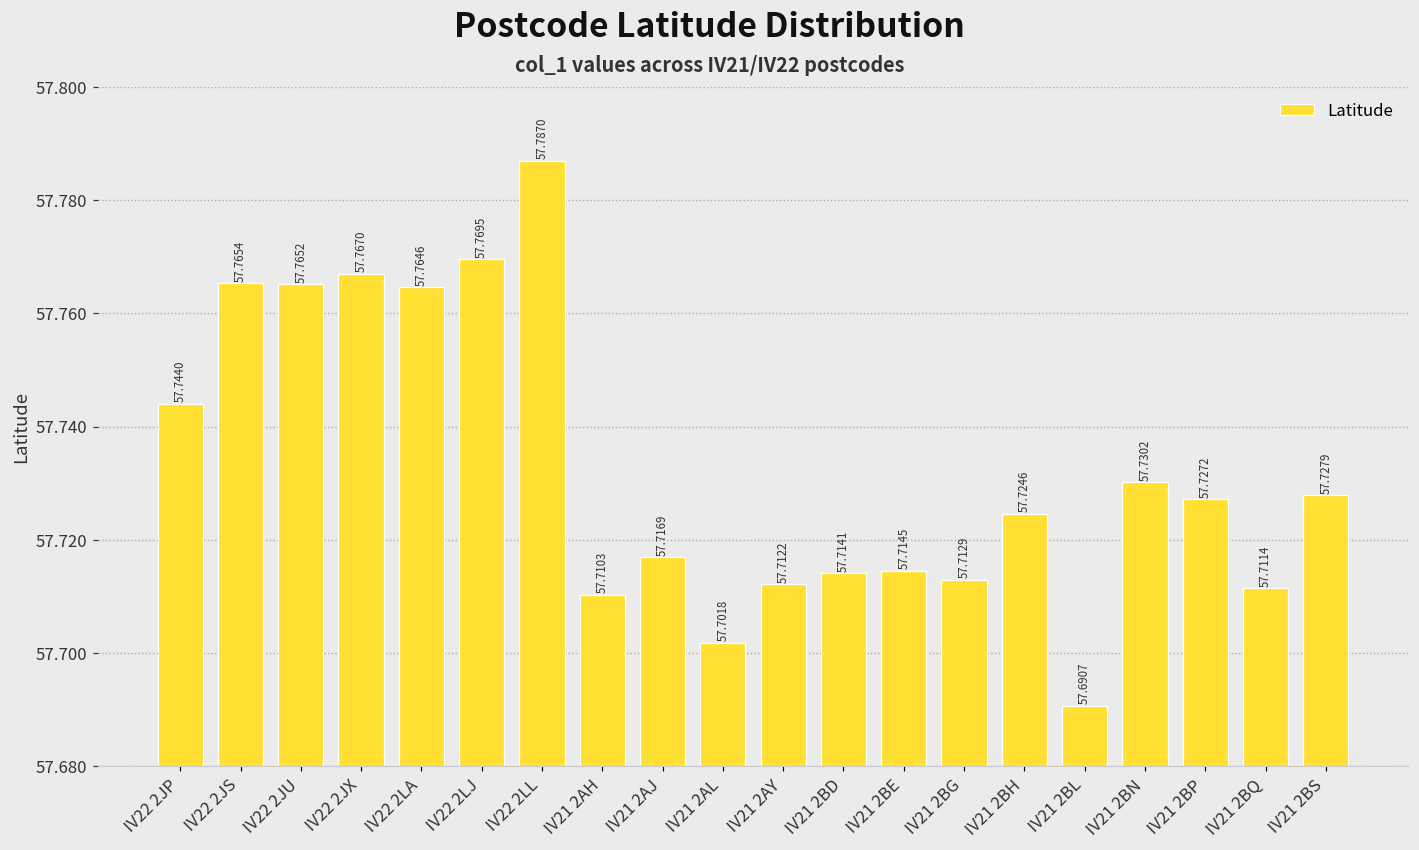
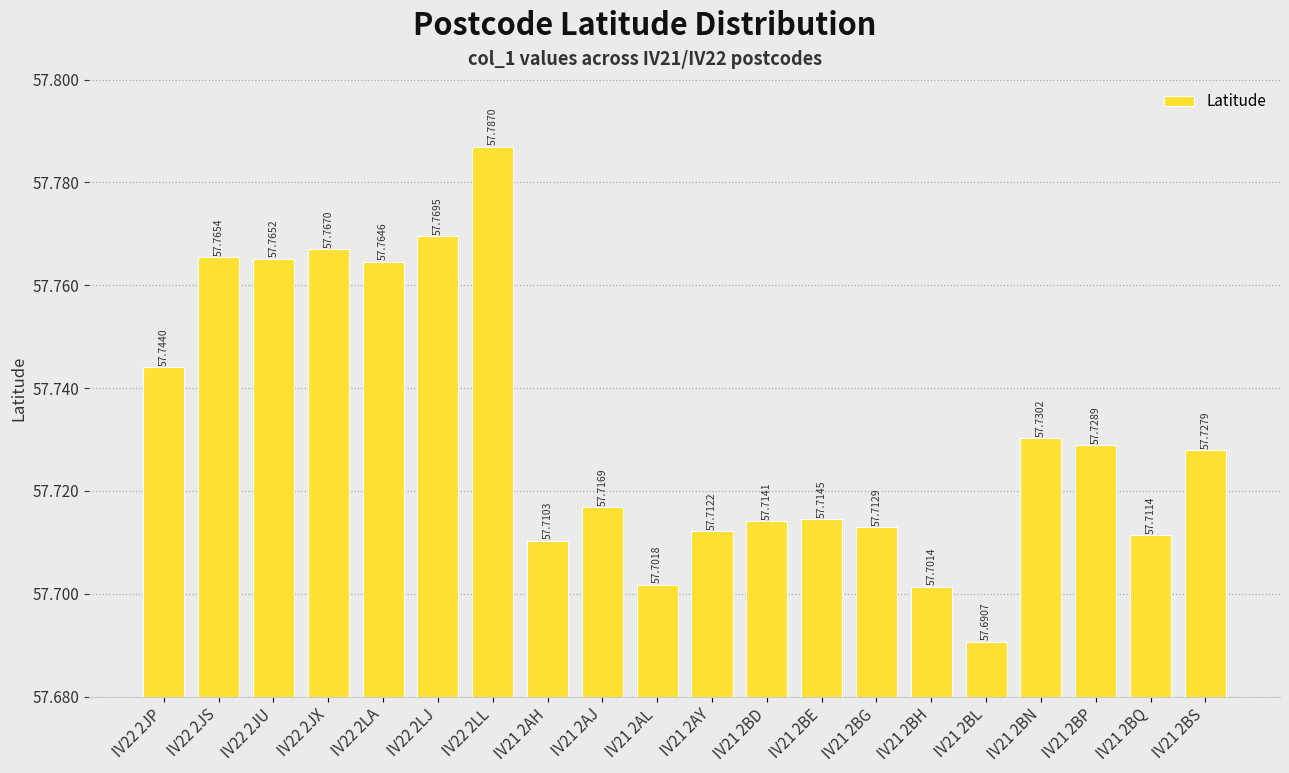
  {
    "IV22 2JP": 57.7440,
    "IV22 2JS": 57.7654,
    "IV22 2JU": 57.7652,
    "IV22 2JX": 57.7670,
    "IV22 2LA": 57.7646,
    "IV22 2LJ": 57.7695,
    "IV22 2LL": 57.7870,
    "IV21 2AH": 57.7103,
    "IV21 2AJ": 57.7169,
    "IV21 2AL": 57.7018,
    "IV21 2AY": 57.7122,
    "IV21 2BD": 57.7141,
    "IV21 2BE": 57.7145,
    "IV21 2BG": 57.7129,
-   "IV21 2BH": 57.7246,
+   "IV21 2BH": 57.7014,
    "IV21 2BL": 57.6907,
    "IV21 2BN": 57.7302,
-   "IV21 2BP": 57.7272,
+   "IV21 2BP": 57.7289,
    "IV21 2BQ": 57.7114,
    "IV21 2BS": 57.7279
  }
